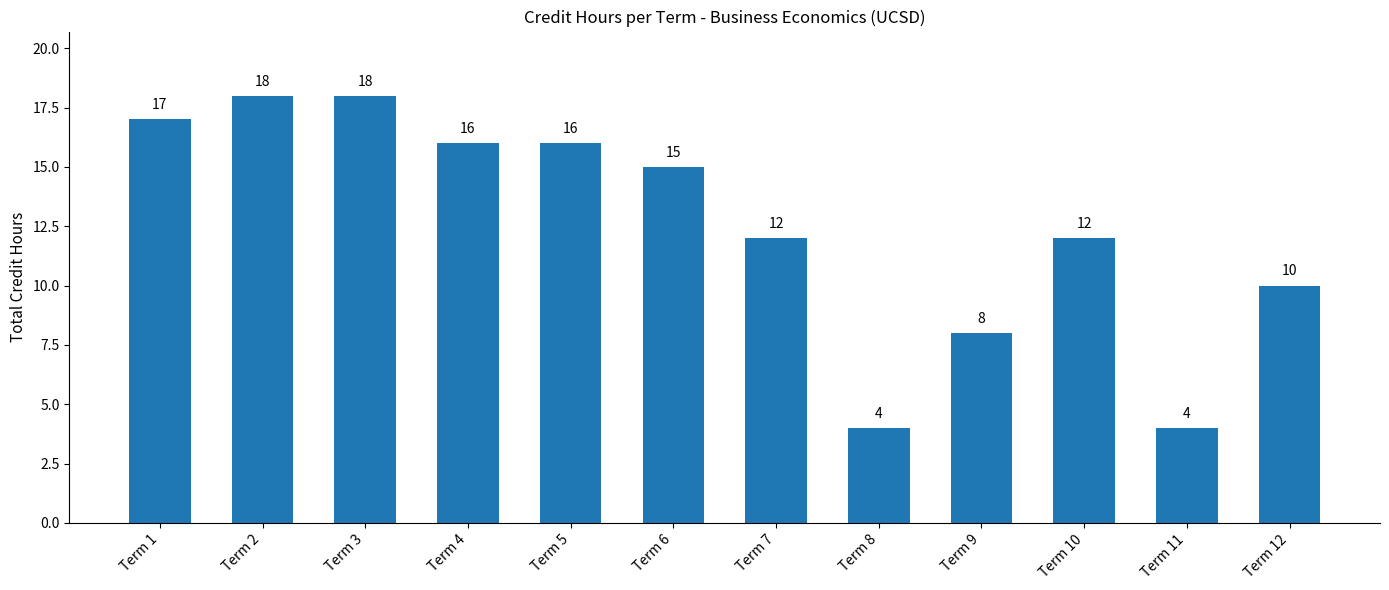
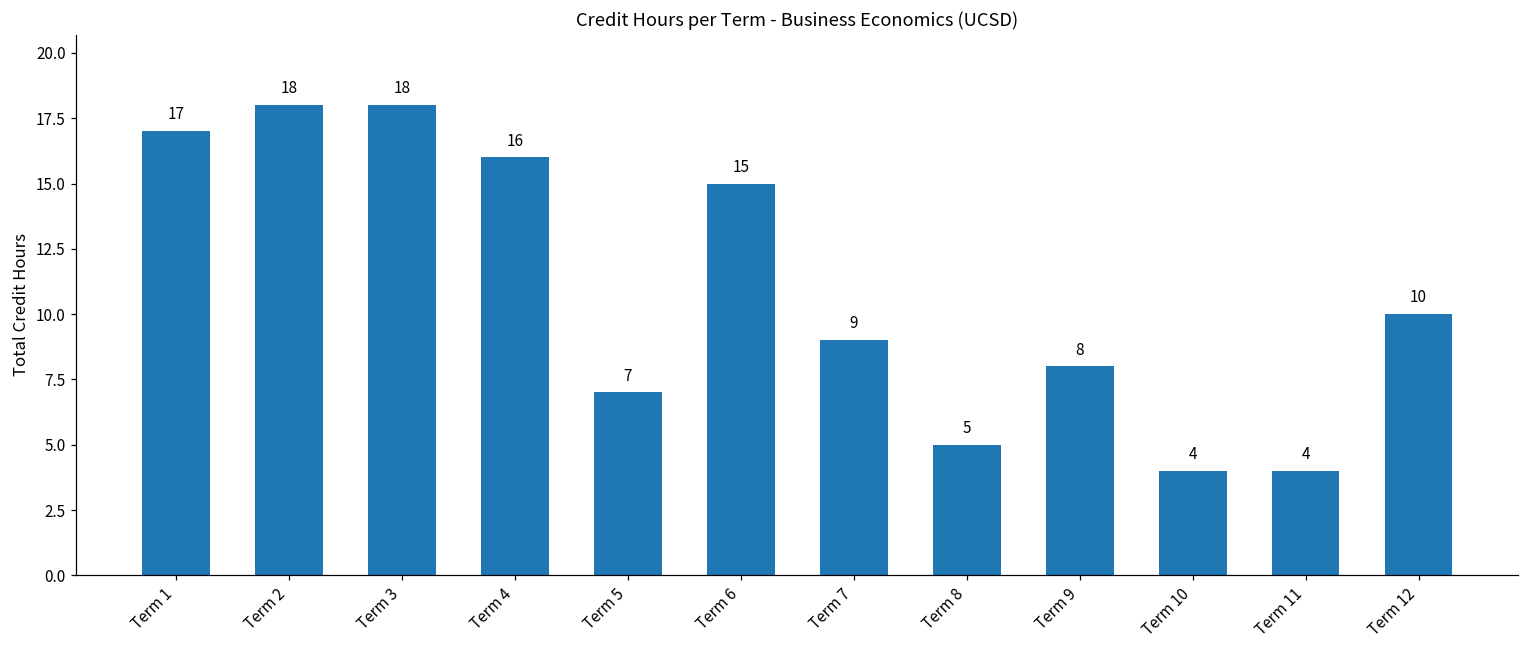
  {
    "Term 1": 17,
    "Term 2": 18,
    "Term 3": 18,
    "Term 4": 16,
-   "Term 5": 16,
+   "Term 5": 7,
    "Term 6": 15,
-   "Term 7": 12,
-   "Term 8": 4,
+   "Term 7": 9,
+   "Term 8": 5,
    "Term 9": 8,
-   "Term 10": 12,
+   "Term 10": 4,
    "Term 11": 4,
    "Term 12": 10
  }
